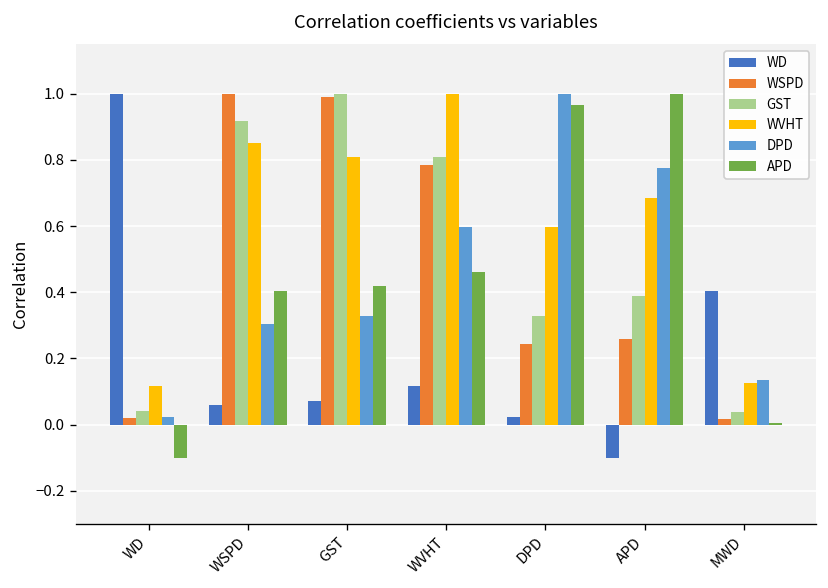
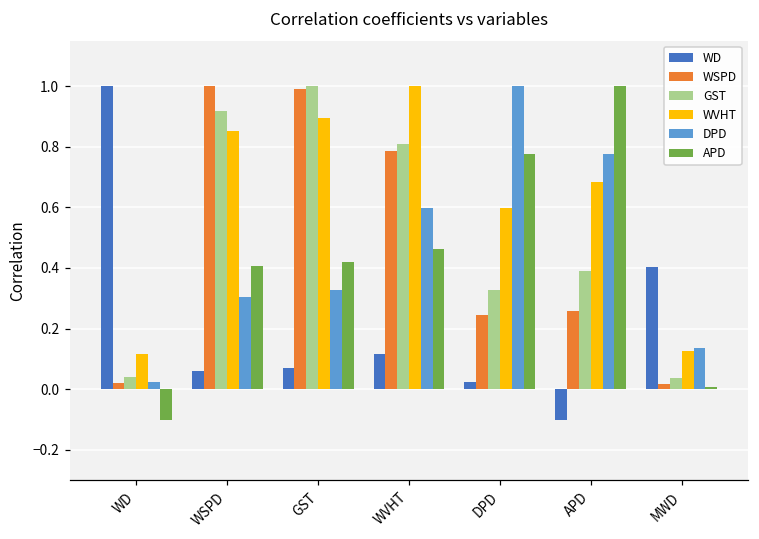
  {
    "WSPD": {
      "WD": 0.02,
      "WSPD": 1.00,
      "GST": 0.99,
      "WVHT": 0.79,
      "DPD": 0.24,
      "APD": 0.26,
      "MWD": 0.02
    },
    "GST": {
      "WD": 0.04,
      "WSPD": 0.92,
      "GST": 1.00,
      "WVHT": 0.81,
      "DPD": 0.33,
      "APD": 0.39,
      "MWD": 0.04
    },
    "WVHT": {
      "WD": 0.12,
      "WSPD": 0.85,
-     "GST": 0.81,
+     "GST": 0.90,
      "WVHT": 1.00,
      "DPD": 0.60,
      "APD": 0.68,
      "MWD": 0.13
    },
    "APD": {
      "WD": -0.10,
      "WSPD": 0.41,
      "GST": 0.42,
      "WVHT": 0.46,
-     "DPD": 0.97,
+     "DPD": 0.78,
      "APD": 1.00
    }
  }
